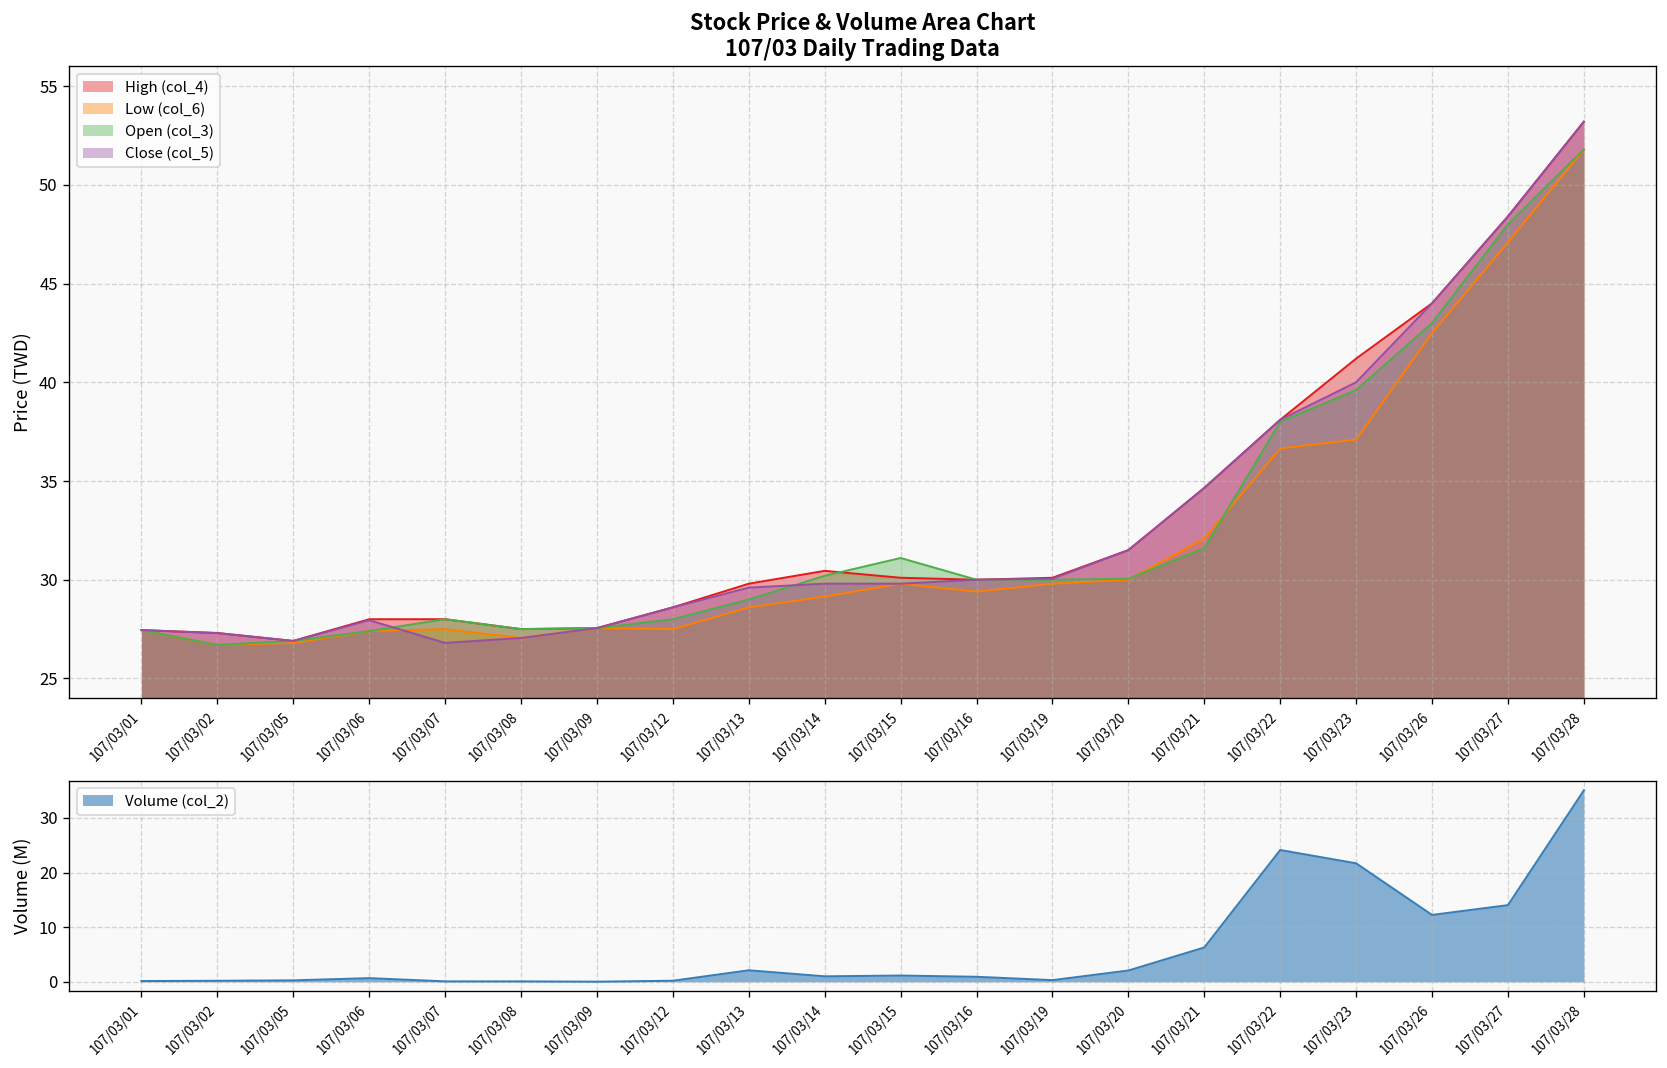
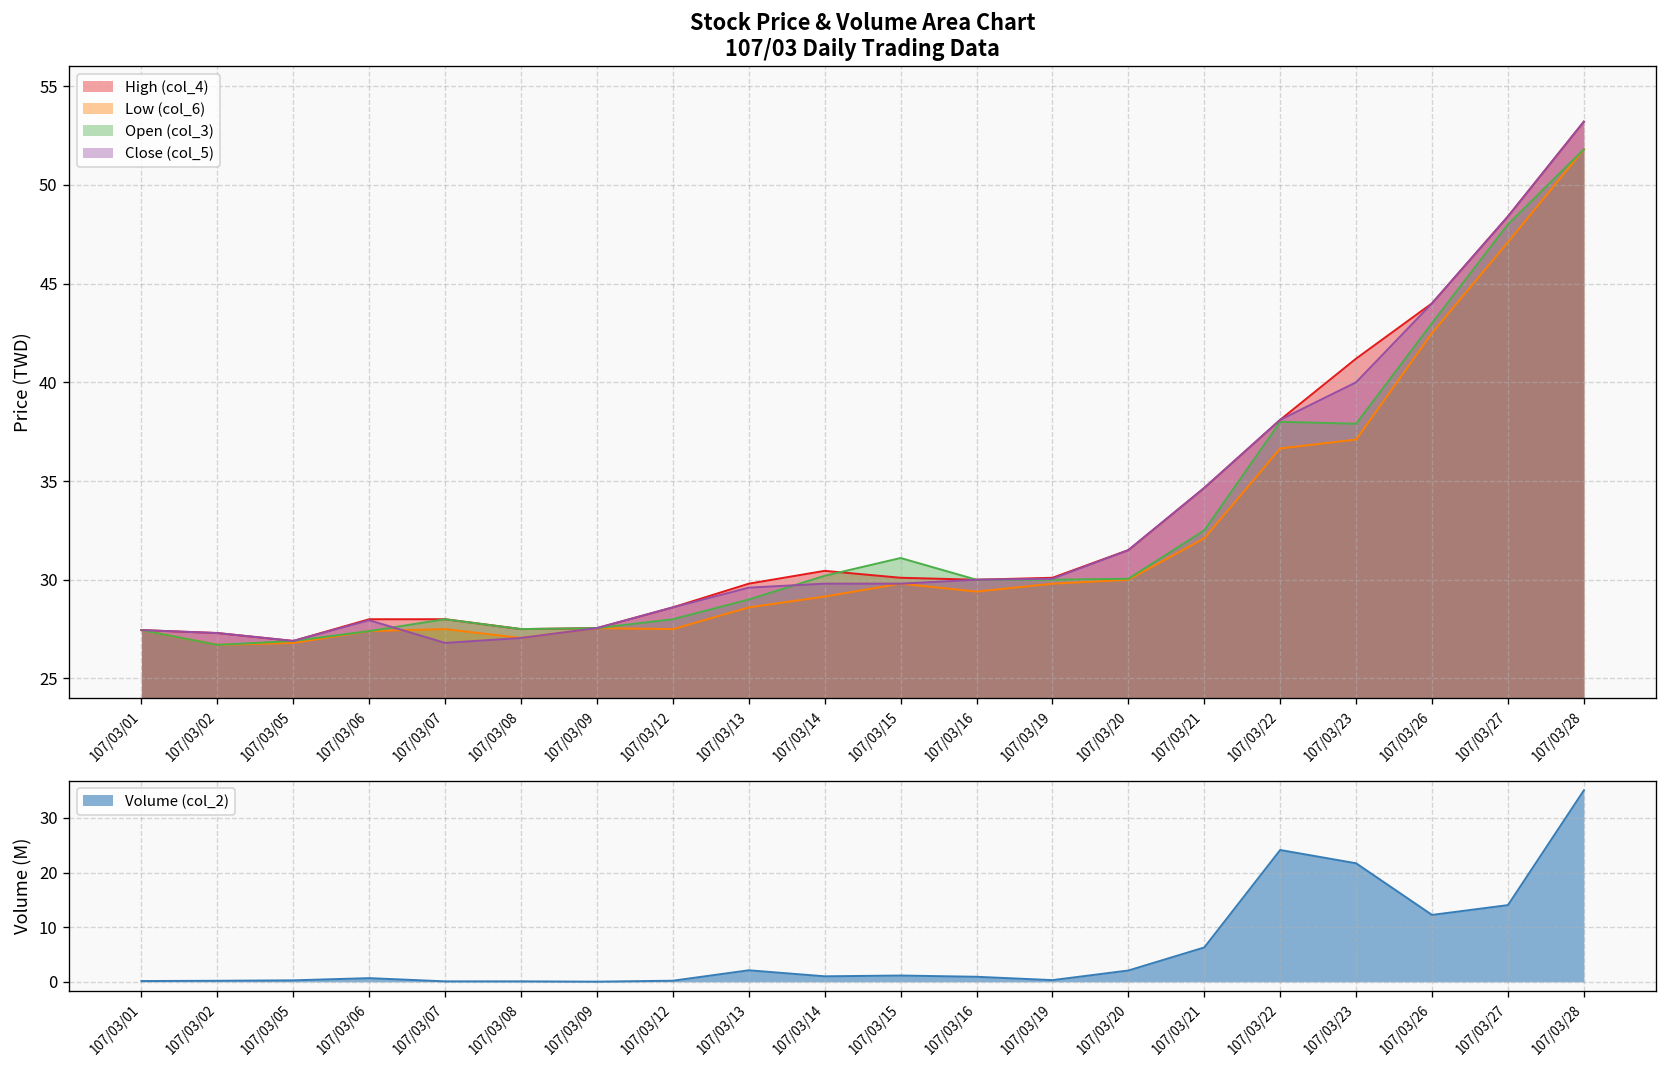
  {
    "Stock Price & Volume Area Chart 107/03 Daily Trading Data": {
      "High (col_4)": {
        "107/03/13": 29.8,
        "107/03/14": 30.5,
        "107/03/15": 30.1,
        "107/03/23": 41.2
      },
      "Low (col_6)": {
        "107/03/07": 27.5,
        "107/03/12": 27.5,
        "107/03/13": 28.6,
        "107/03/14": 29.2,
        "107/03/16": 29.4,
        "107/03/19": 29.8,
        "107/03/21": 32.1,
        "107/03/22": 36.7,
        "107/03/23": 37.1,
        "107/03/26": 42.5,
        "107/03/27": 47.1
      },
      "Open (col_3)": {
        "107/03/12": 28.0,
        "107/03/13": 29.0,
        "107/03/14": 30.2,
        "107/03/15": 31.1,
-       "107/03/21": 31.6,
-       "107/03/23": 39.6,
+       "107/03/21": 32.5,
+       "107/03/23": 37.9,
        "107/03/26": 43.0,
        "107/03/27": 48.0
      },
      "Close (col_5)": {
        "107/03/07": 26.8,
        "107/03/13": 29.6,
        "107/03/14": 29.8,
        "107/03/23": 40.0
      }
    }
  }
